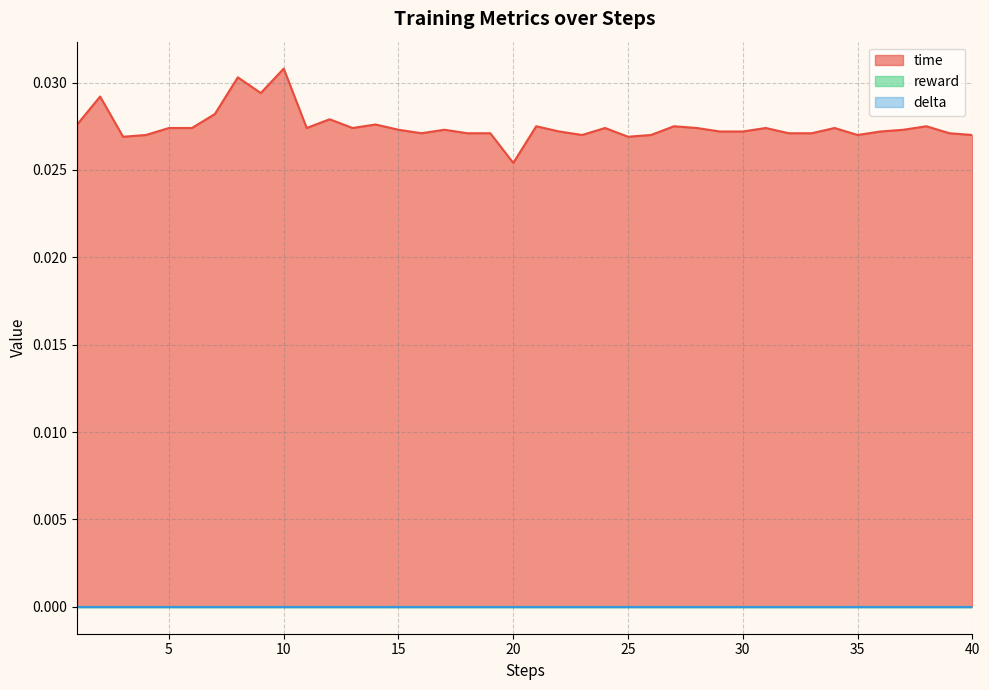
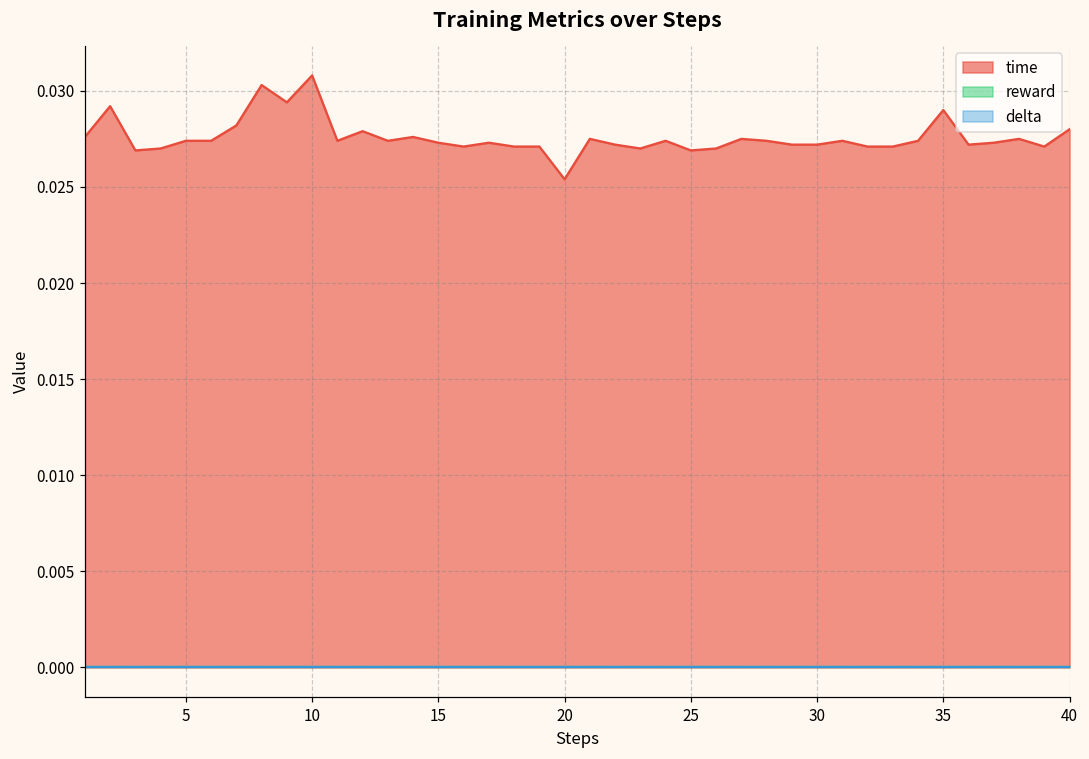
  {
    "time": {
      "5": 0.0274,
      "10": 0.0308,
      "15": 0.0273,
      "20": 0.0254,
      "25": 0.027,
      "30": 0.0272,
-     "35": 0.027,
-     "40": 0.027
+     "35": 0.029,
+     "40": 0.028
    },
    "delta": {
      "5": 0.000,
      "10": 0.000,
      "15": 0.000,
      "20": 0.000,
      "25": 0.000,
      "30": 0.000,
      "35": 0.000,
      "40": 0.000
    }
  }
